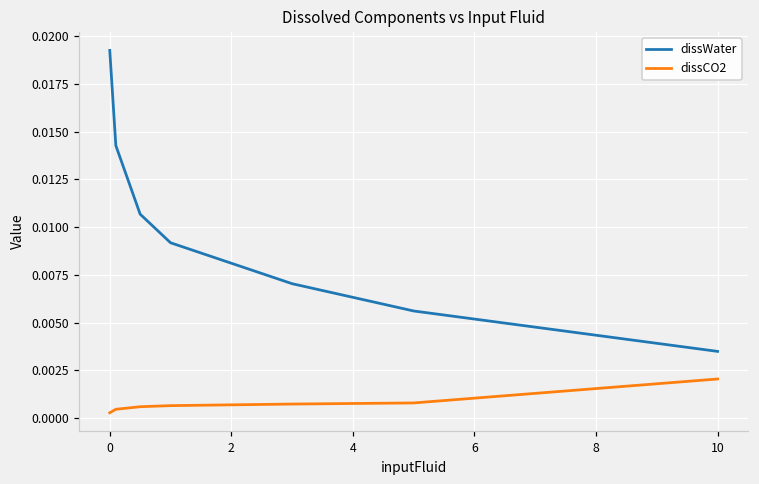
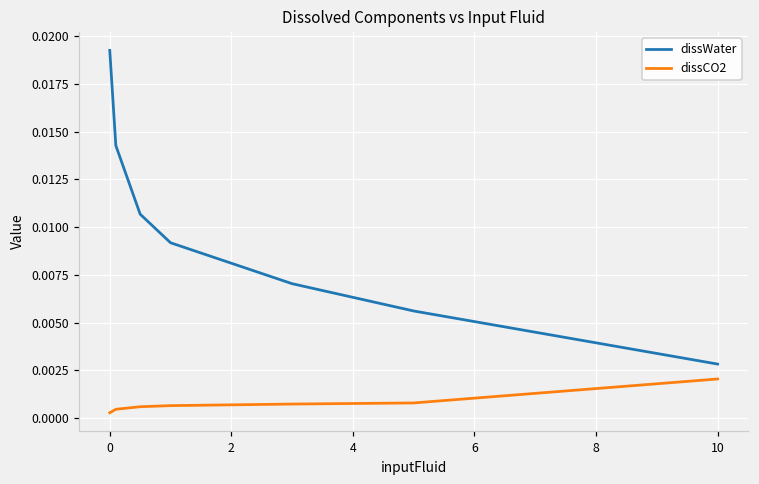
  {
    "dissWater": {
      "0": 0.0193,
-     "10": 0.0035
+     "10": 0.0028
    },
    "dissCO2": {
      "0": 0.0003,
      "10": 0.0020
    }
  }
